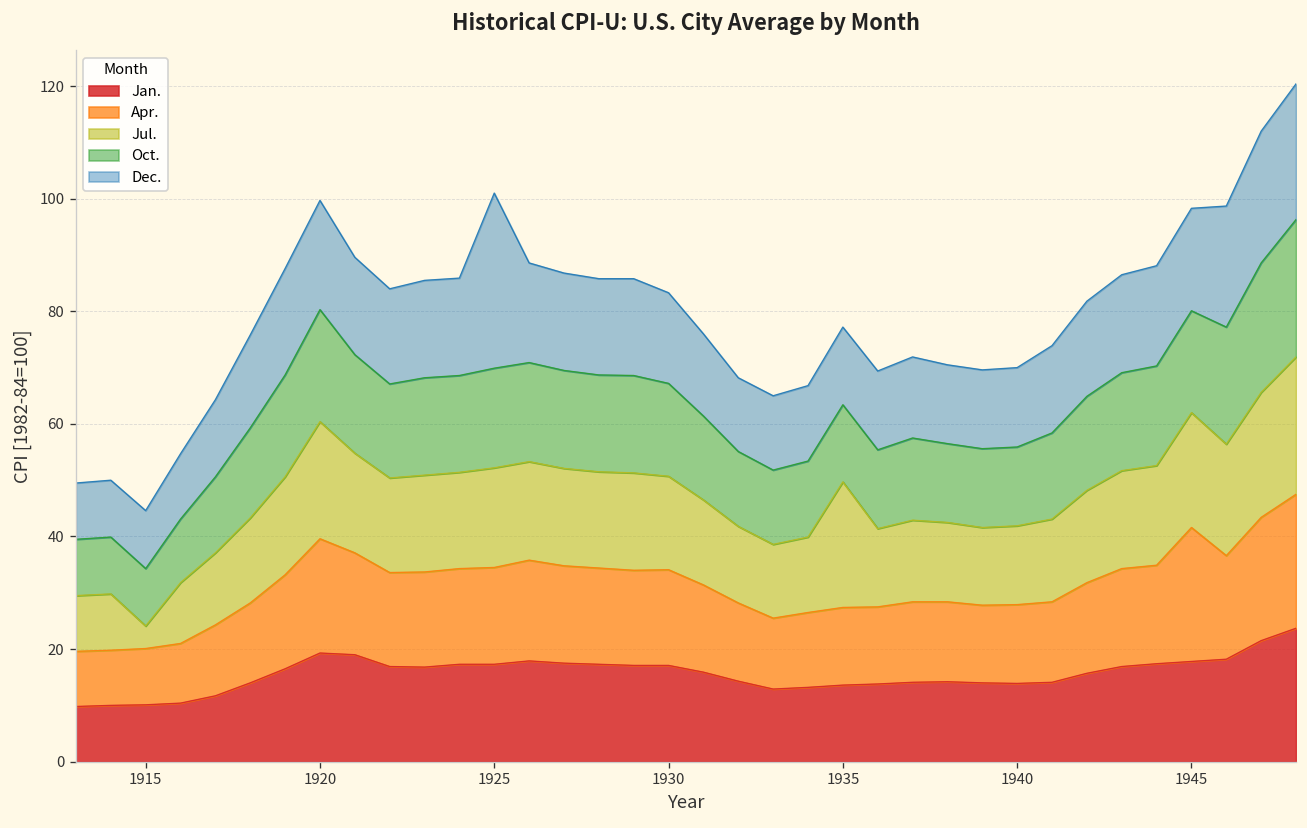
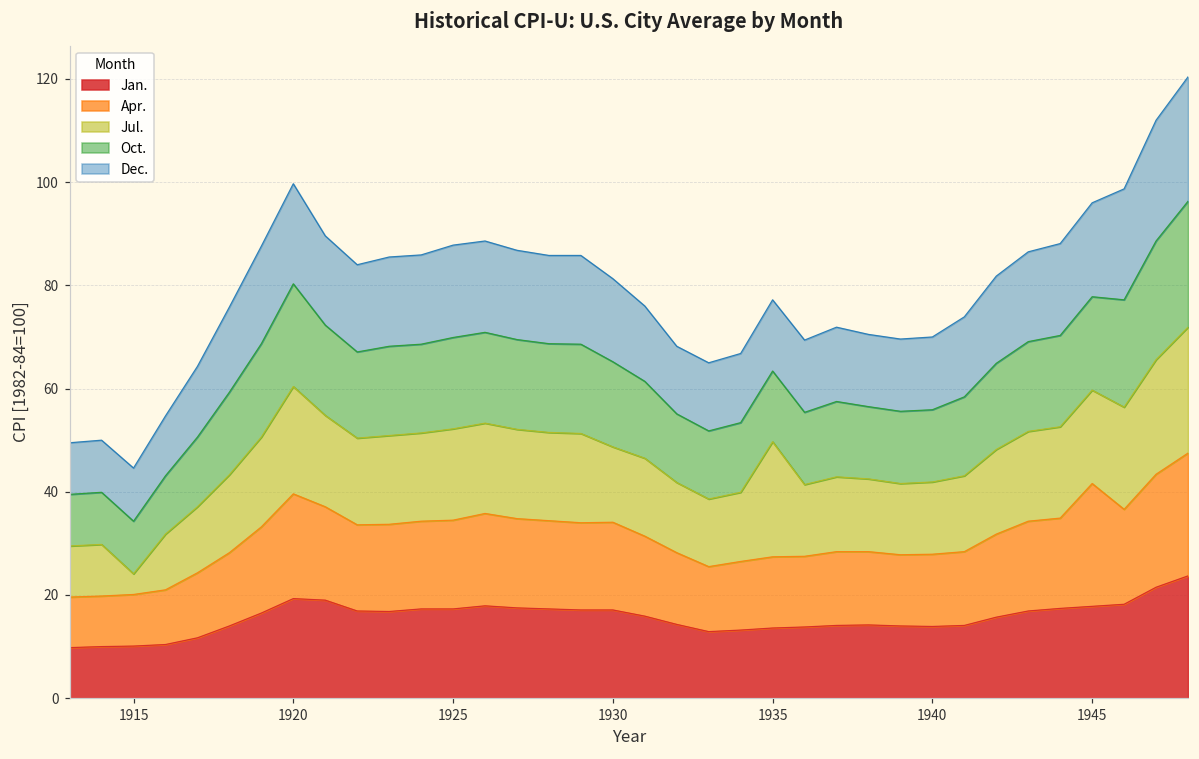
  {
    "Jan.": {
      "1915": 10,
      "1920": 19,
      "1925": 17,
      "1930": 17,
      "1935": 14,
      "1940": 14,
      "1945": 18
    },
    "Apr.": {
      "1915": 10,
      "1920": 20,
      "1925": 17,
      "1930": 17,
      "1935": 14,
      "1940": 14,
      "1945": 24
    },
    "Jul.": {
      "1915": 4,
      "1920": 21,
      "1925": 18,
-     "1930": 17,
+     "1930": 15,
      "1935": 22,
      "1940": 14,
-     "1945": 20
+     "1945": 18
    },
    "Oct.": {
      "1915": 10,
      "1920": 20,
      "1925": 18,
      "1930": 17,
      "1935": 14,
      "1940": 14,
      "1945": 18
    },
    "Dec.": {
      "1915": 10,
      "1920": 19,
-     "1925": 31,
+     "1925": 18,
      "1930": 16,
      "1935": 14,
      "1940": 14,
      "1945": 18
    }
  }
